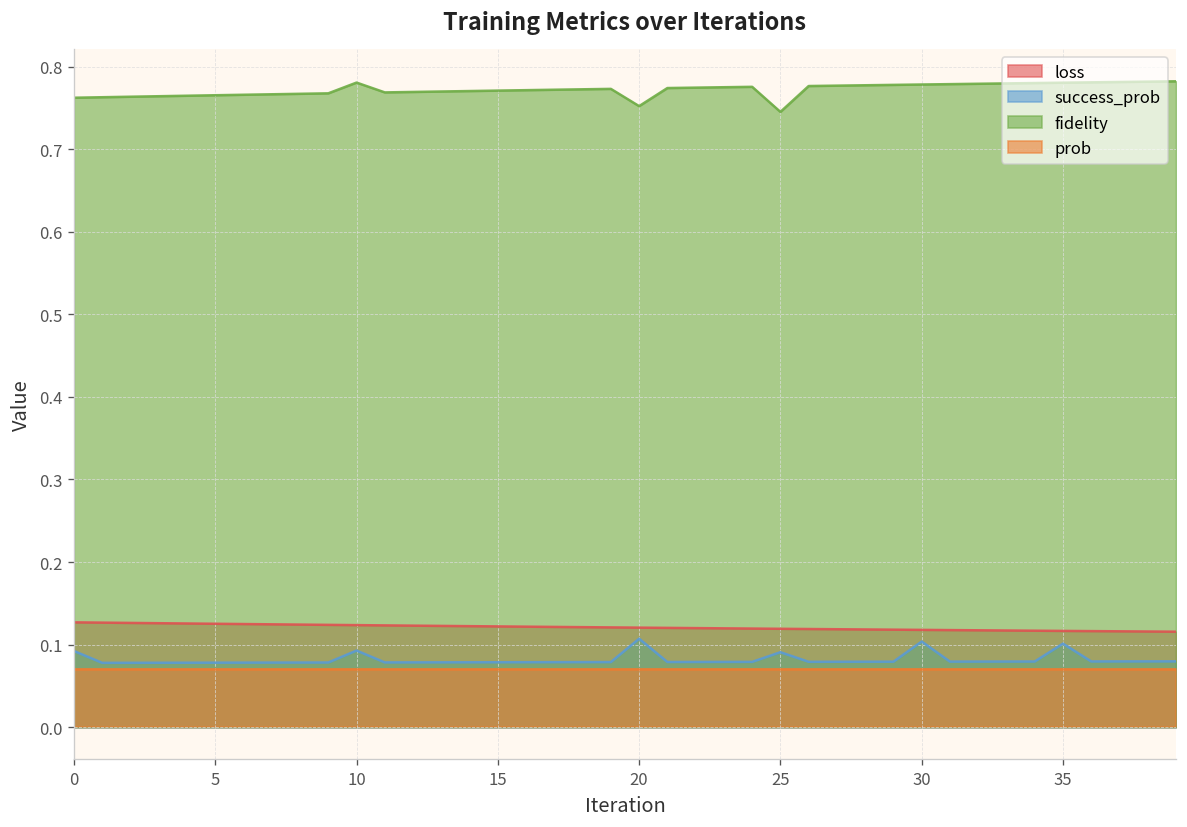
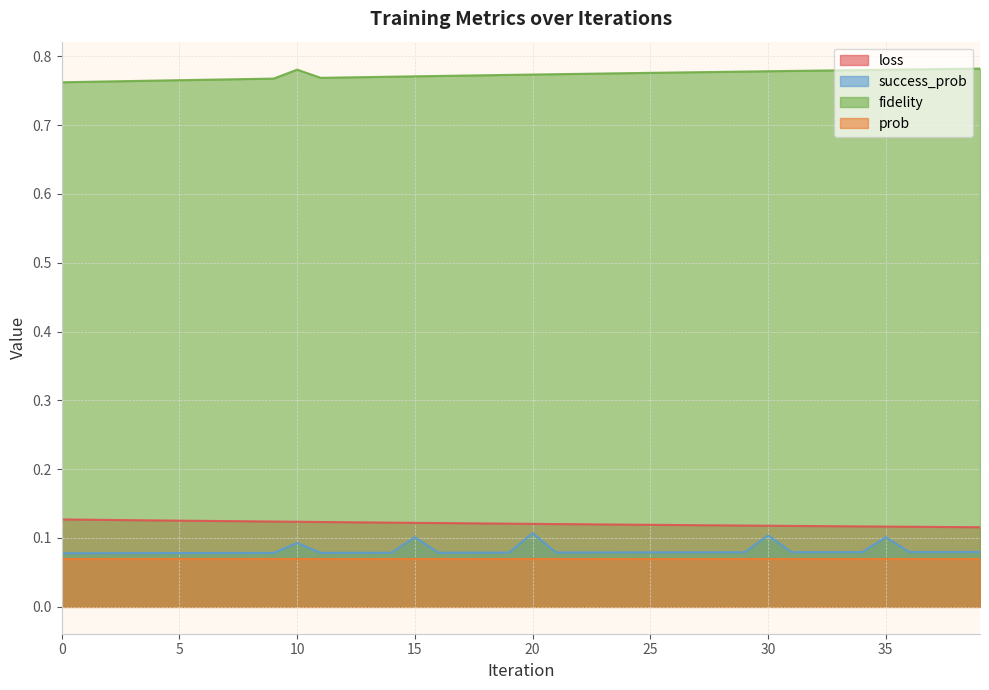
  {
    "success_prob": {
-     "0": 0.09,
+     "0": 0.08,
      "5": 0.08,
      "10": 0.09,
-     "15": 0.08,
+     "15": 0.10,
      "20": 0.11,
-     "25": 0.09,
+     "25": 0.08,
      "30": 0.10,
      "35": 0.10
    },
    "fidelity": {
      "0": 0.76,
      "5": 0.77,
      "10": 0.78,
      "15": 0.77,
-     "20": 0.75,
-     "25": 0.75,
+     "20": 0.77,
+     "25": 0.78,
      "30": 0.78
    }
  }
